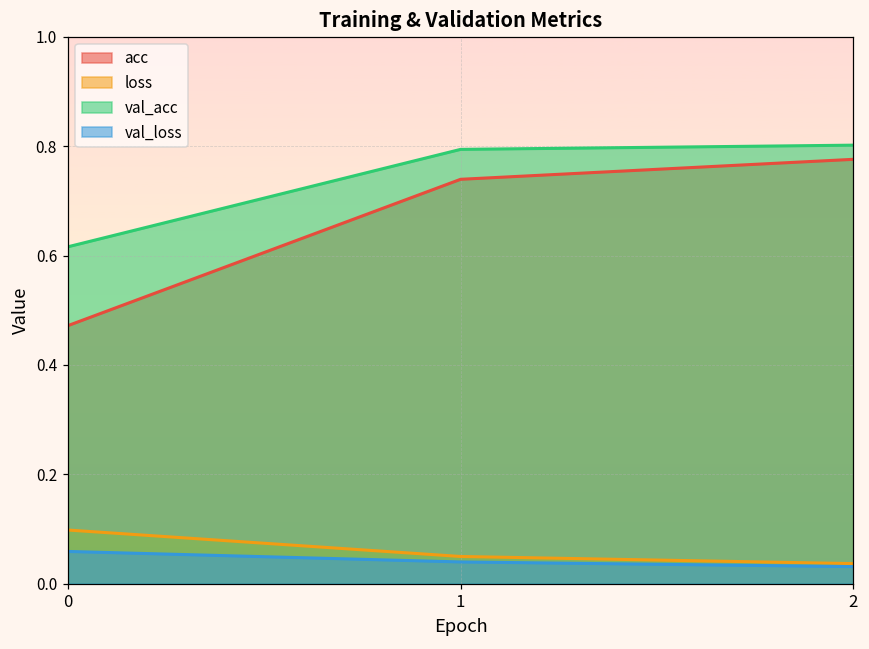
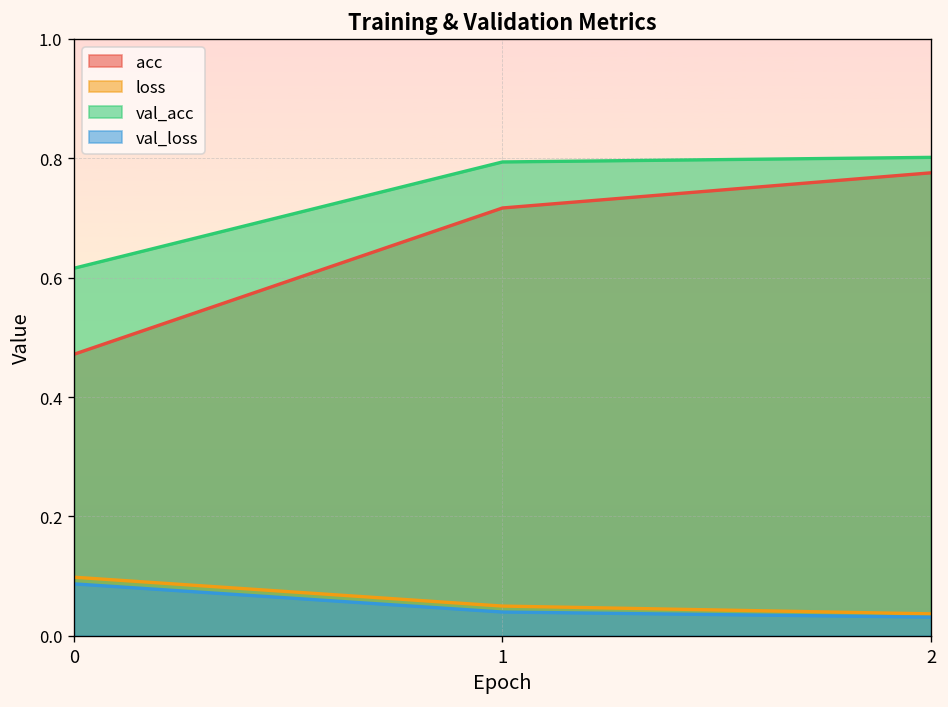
  {
    "acc": {
      "0": 0.47,
-     "1": 0.74,
+     "1": 0.72,
      "2": 0.78
    },
    "loss": {
      "0": 0.10,
      "1": 0.05,
      "2": 0.04
    },
    "val_acc": {
      "0": 0.62,
      "1": 0.79,
      "2": 0.80
    },
    "val_loss": {
-     "0": 0.06,
+     "0": 0.09,
      "1": 0.04,
      "2": 0.03
    }
  }
